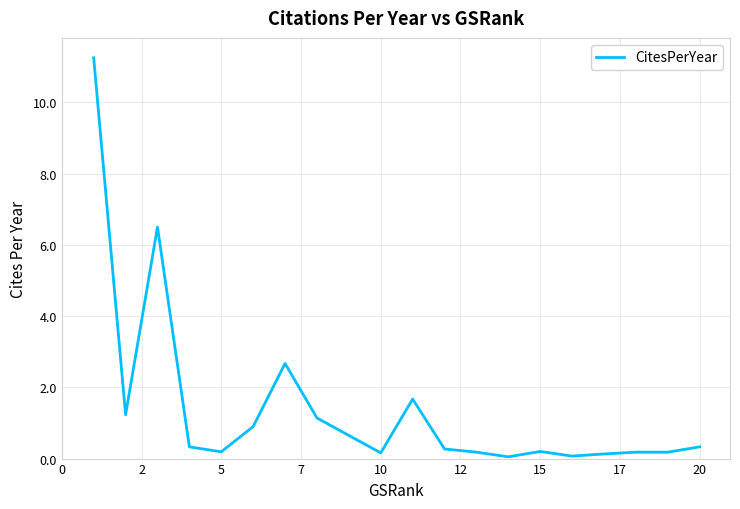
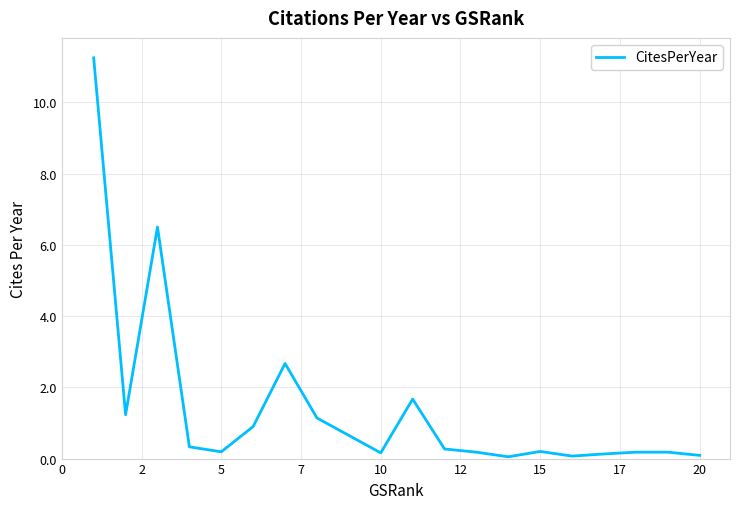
  {
    "5": 0.2,
    "10": 0.2,
    "15": 0.2,
-   "20": 0.3
+   "20": 0.1
  }
